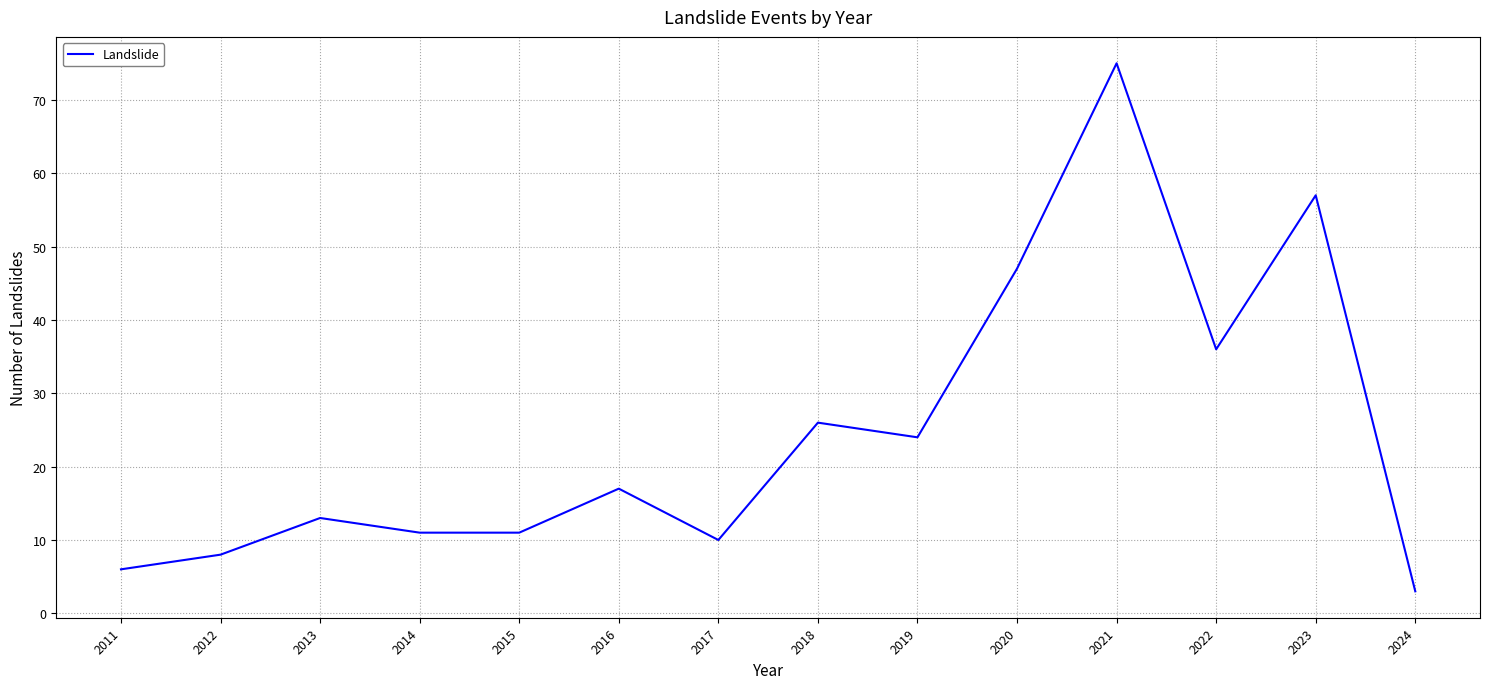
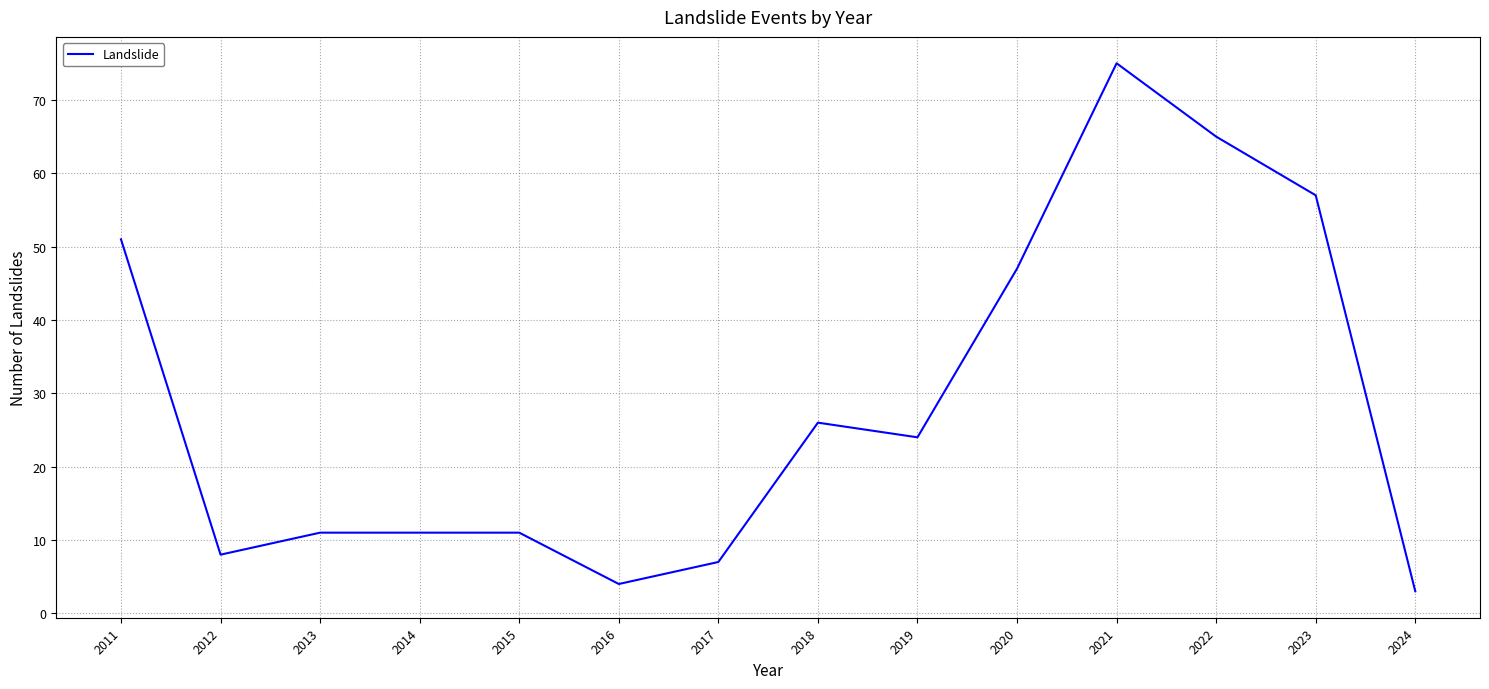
  {
-   "2011": 6,
+   "2011": 51,
    "2012": 8,
-   "2013": 13,
+   "2013": 11,
    "2014": 11,
    "2015": 11,
-   "2016": 17,
-   "2017": 10,
+   "2016": 4,
+   "2017": 7,
    "2018": 26,
    "2019": 24,
    "2020": 47,
    "2021": 75,
-   "2022": 36,
+   "2022": 65,
    "2023": 57,
    "2024": 3
  }
